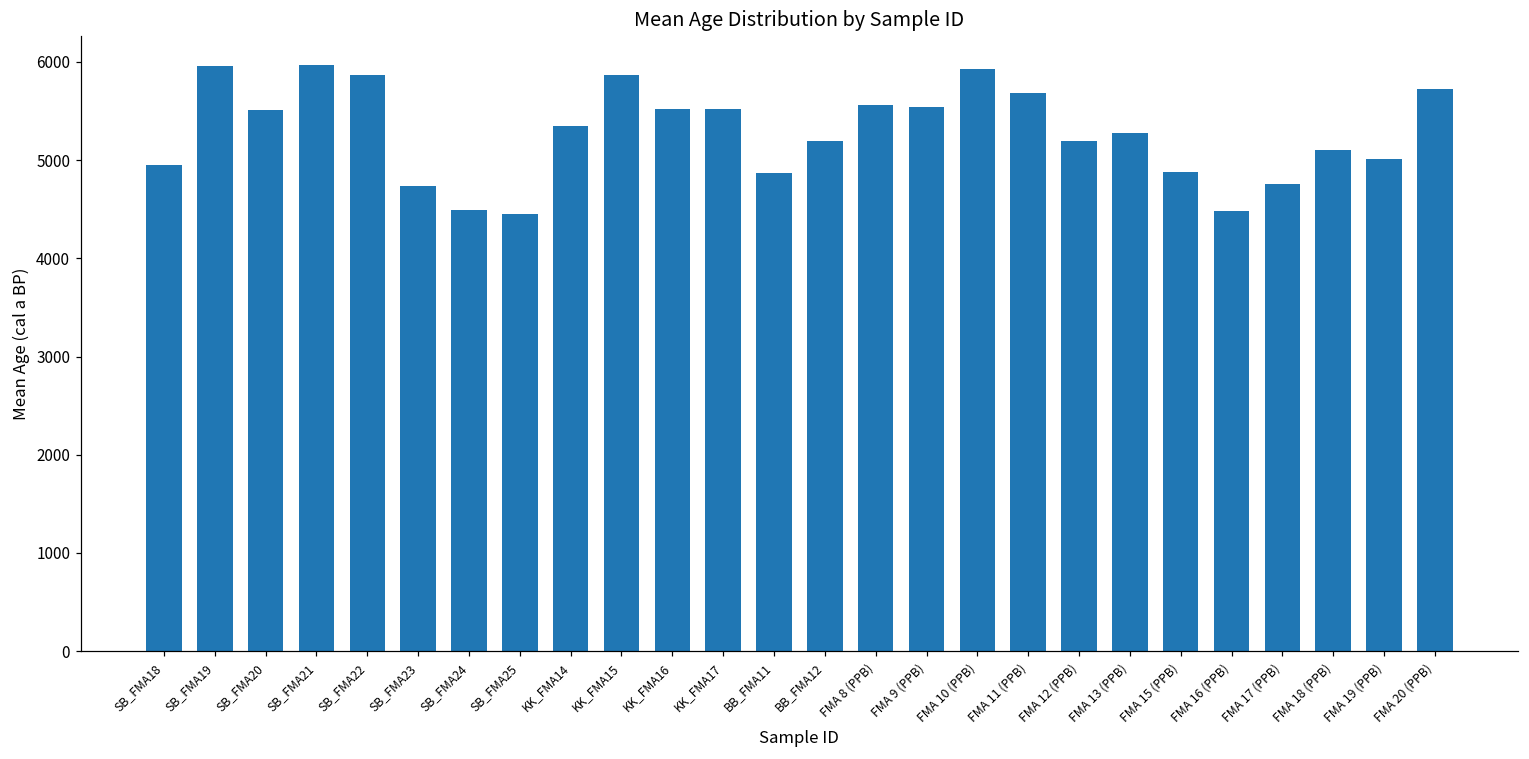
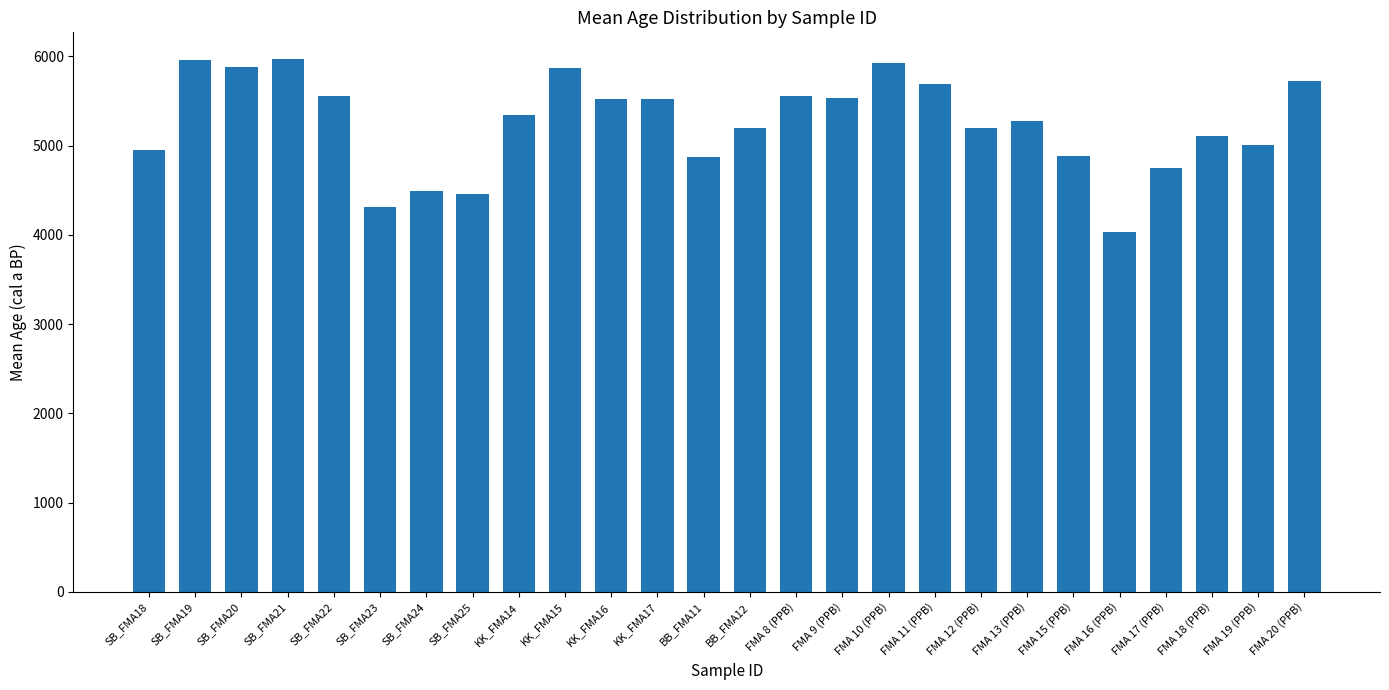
  {
    "SB_FMA18": 5000,
    "SB_FMA19": 6000,
-   "SB_FMA20": 5500,
+   "SB_FMA20": 5900,
    "SB_FMA21": 6000,
-   "SB_FMA22": 5900,
-   "SB_FMA23": 4700,
+   "SB_FMA22": 5600,
+   "SB_FMA23": 4300,
    "SB_FMA24": 4500,
    "SB_FMA25": 4500,
    "KK_FMA14": 5300,
    "KK_FMA15": 5900,
    "KK_FMA16": 5500,
    "KK_FMA17": 5500,
    "BB_FMA11": 4900,
    "BB_FMA12": 5200,
    "FMA 8 (PPB)": 5600,
    "FMA 9 (PPB)": 5500,
    "FMA 10 (PPB)": 5900,
    "FMA 11 (PPB)": 5700,
    "FMA 12 (PPB)": 5200,
    "FMA 13 (PPB)": 5300,
    "FMA 15 (PPB)": 4900,
-   "FMA 16 (PPB)": 4500,
+   "FMA 16 (PPB)": 4000,
    "FMA 17 (PPB)": 4800,
    "FMA 18 (PPB)": 5100,
    "FMA 19 (PPB)": 5000,
    "FMA 20 (PPB)": 5700
  }
